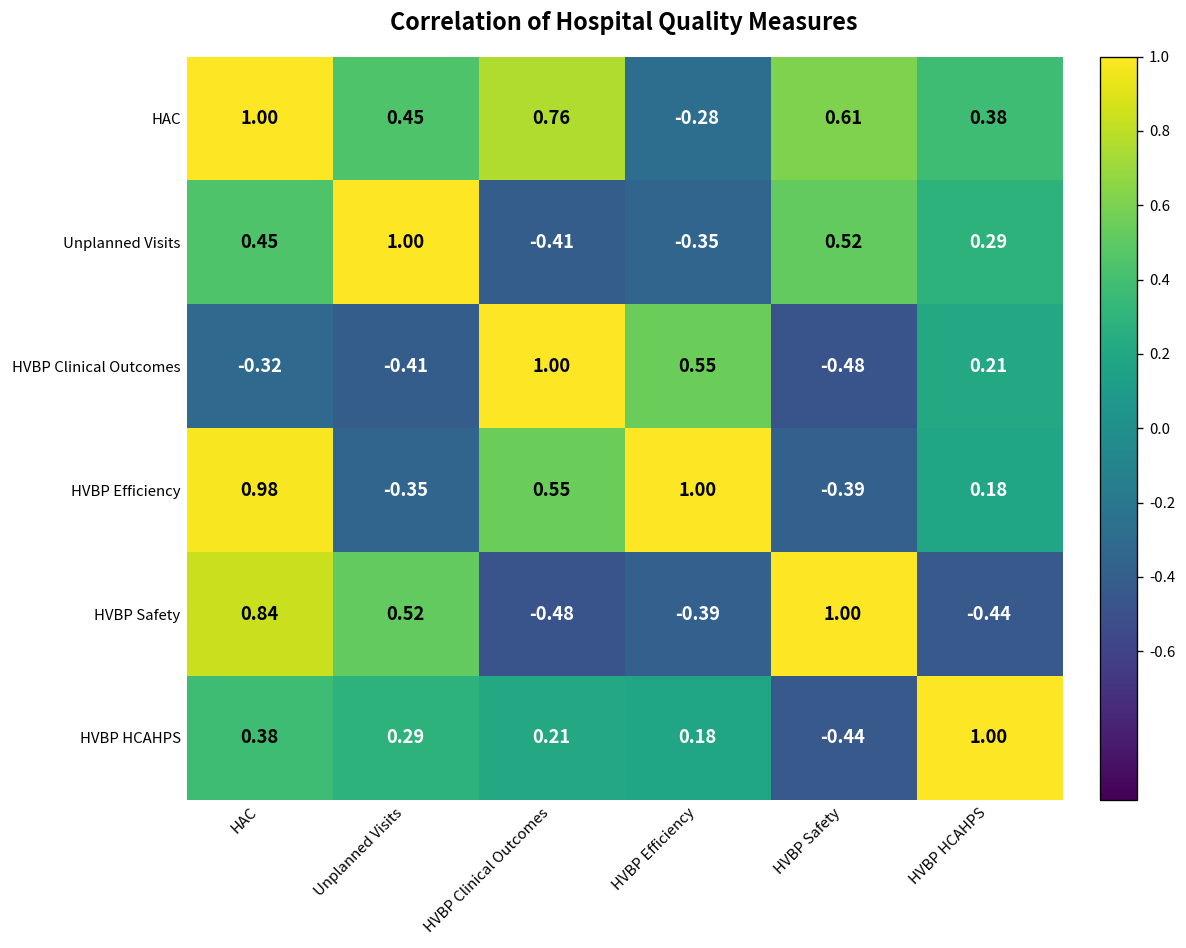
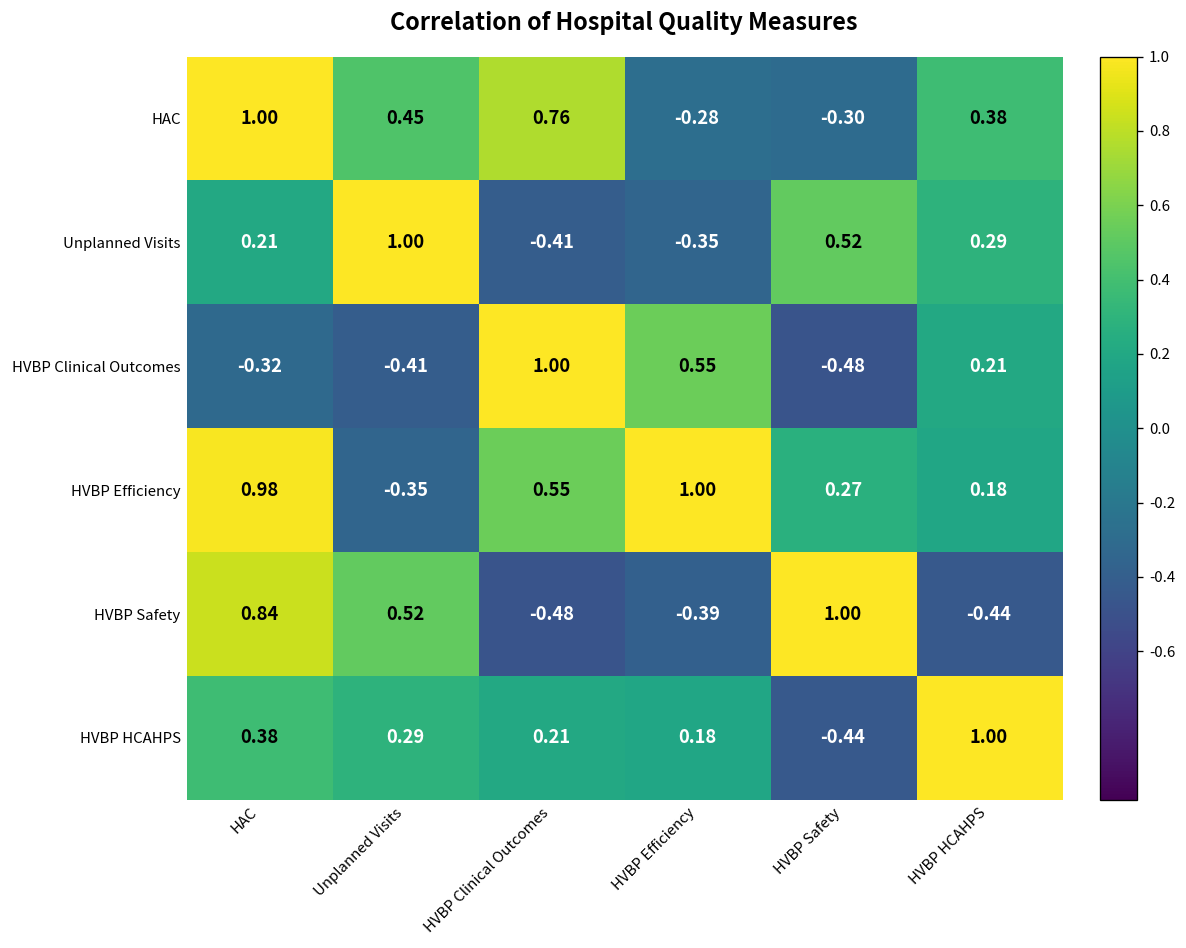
  {
    "HAC": {
      "HAC": 1.00,
      "Unplanned Visits": 0.45,
      "HVBP Clinical Outcomes": 0.76,
      "HVBP Efficiency": -0.28,
-     "HVBP Safety": 0.61,
+     "HVBP Safety": -0.30,
      "HVBP HCAHPS": 0.38
    },
    "Unplanned Visits": {
-     "HAC": 0.45,
+     "HAC": 0.21,
      "Unplanned Visits": 1.00,
      "HVBP Clinical Outcomes": -0.41,
      "HVBP Efficiency": -0.35,
      "HVBP Safety": 0.52,
      "HVBP HCAHPS": 0.29
    },
    "HVBP Clinical Outcomes": {
      "HAC": -0.32,
      "Unplanned Visits": -0.41,
      "HVBP Clinical Outcomes": 1.00,
      "HVBP Efficiency": 0.55,
      "HVBP Safety": -0.48,
      "HVBP HCAHPS": 0.21
    },
    "HVBP Efficiency": {
      "HAC": 0.98,
      "Unplanned Visits": -0.35,
      "HVBP Clinical Outcomes": 0.55,
      "HVBP Efficiency": 1.00,
-     "HVBP Safety": -0.39,
+     "HVBP Safety": 0.27,
      "HVBP HCAHPS": 0.18
    },
    "HVBP Safety": {
      "HAC": 0.84,
      "Unplanned Visits": 0.52,
      "HVBP Clinical Outcomes": -0.48,
      "HVBP Efficiency": -0.39,
      "HVBP Safety": 1.00,
      "HVBP HCAHPS": -0.44
    },
    "HVBP HCAHPS": {
      "HAC": 0.38,
      "Unplanned Visits": 0.29,
      "HVBP Clinical Outcomes": 0.21,
      "HVBP Efficiency": 0.18,
      "HVBP Safety": -0.44,
      "HVBP HCAHPS": 1.00
    }
  }
